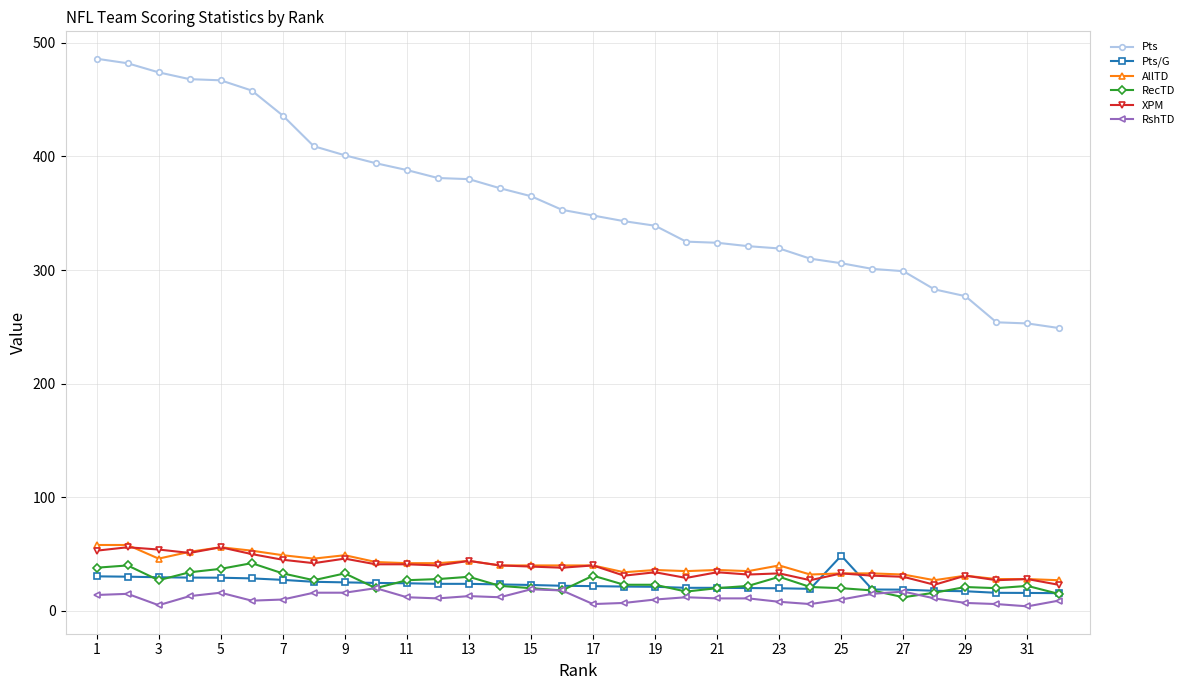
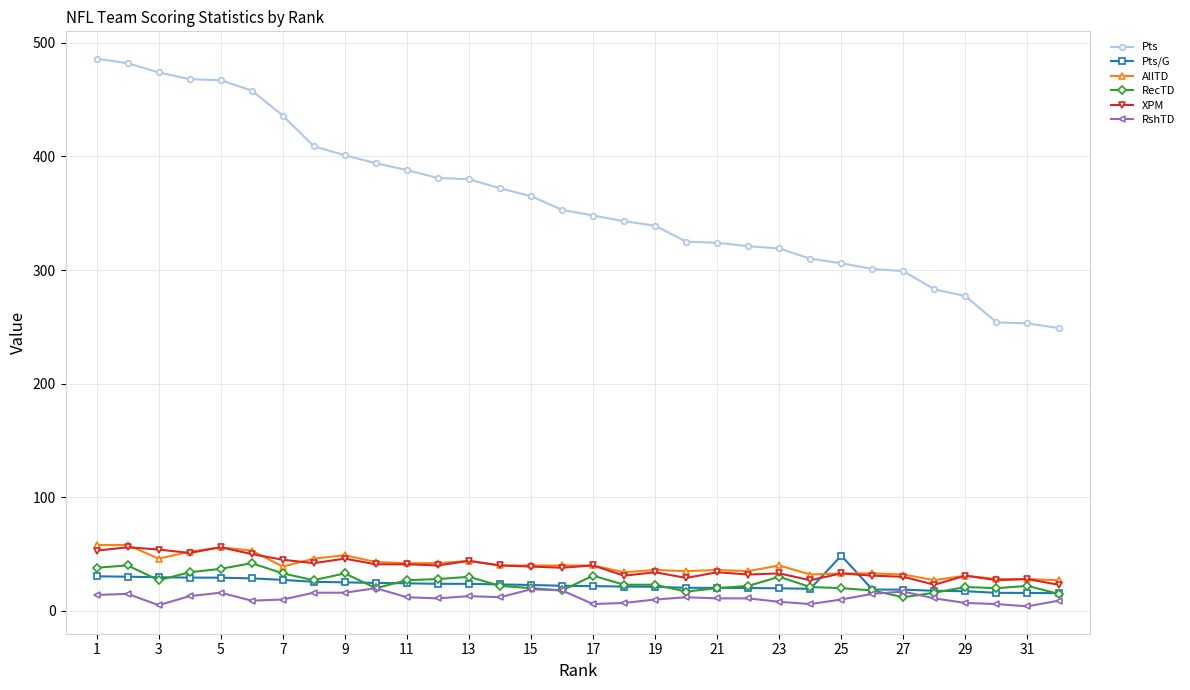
  {
    "Pts": {
      "1": 486,
      "3": 474,
      "5": 467,
      "7": 436,
      "9": 401,
      "11": 388,
      "13": 380,
      "15": 365,
      "17": 348,
      "19": 339,
      "21": 324,
      "23": 319,
      "25": 306,
      "27": 299,
      "29": 277,
      "31": 253
    },
    "Pts/G": {
      "1": 30,
      "3": 30,
      "5": 29,
      "7": 27,
      "9": 25,
      "11": 24,
      "13": 24,
      "15": 23,
      "17": 22,
      "23": 20,
      "25": 49,
      "29": 17,
      "31": 16
    },
    "AllTD": {
      "1": 58,
      "3": 46,
-     "7": 49,
+     "7": 39,
      "9": 49,
      "23": 40
    },
    "RecTD": {
      "1": 38,
      "3": 27,
      "5": 37,
      "7": 33,
      "9": 33,
      "11": 27,
      "13": 30,
      "17": 31,
      "23": 30,
      "25": 20,
      "27": 12,
      "29": 21,
      "31": 22
    },
    "XPM": {
      "1": 53,
      "3": 54,
      "7": 45,
      "9": 46,
      "23": 33
    },
    "RshTD": {
      "1": 14,
      "3": 5,
      "5": 16,
      "7": 10,
      "9": 16,
      "11": 12,
      "13": 13,
      "17": 6,
      "19": 10,
      "21": 11,
      "23": 8,
      "25": 10,
      "29": 7,
      "31": 4
    }
  }
